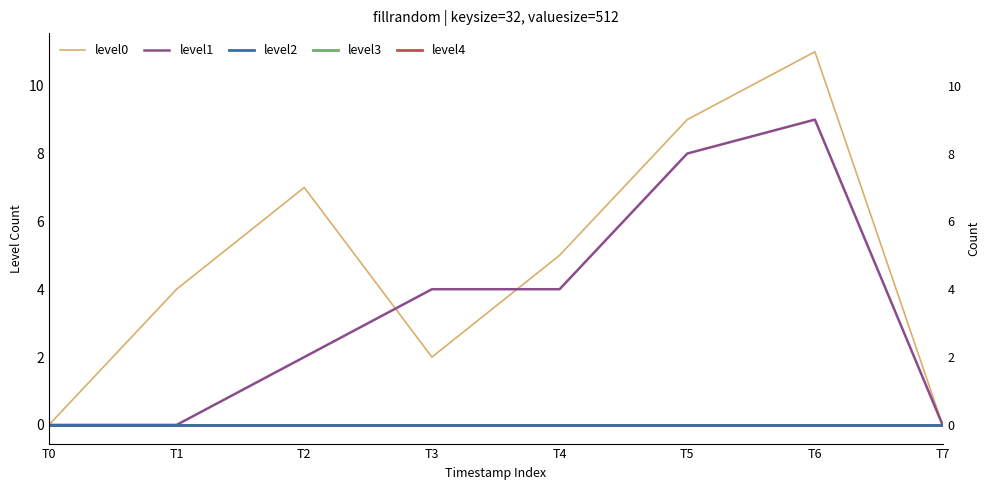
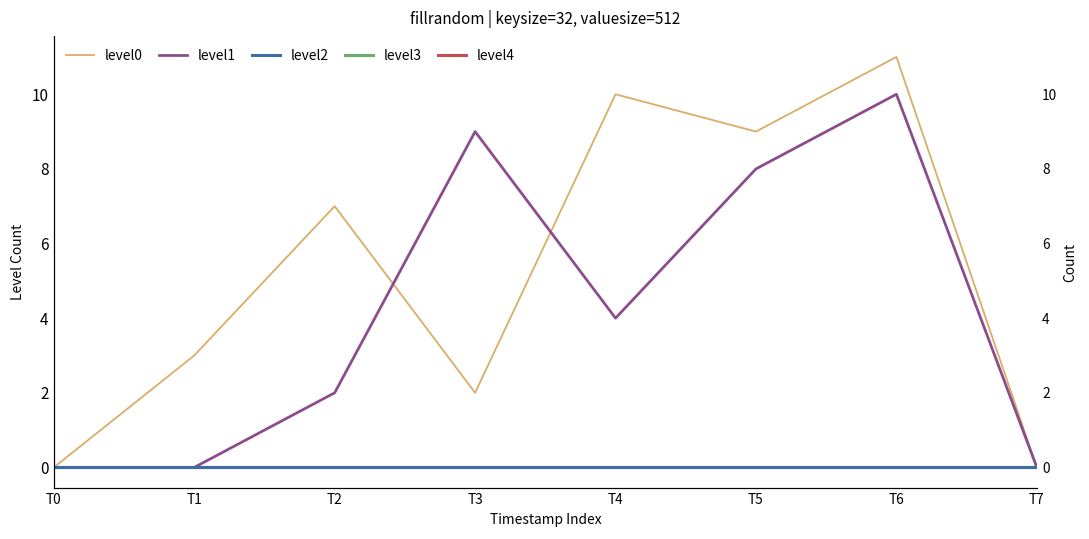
  {
    "level0": {
-     "T1": 4,
+     "T1": 3,
      "T2": 7,
      "T3": 2,
-     "T4": 5,
+     "T4": 10,
      "T5": 9,
      "T6": 11
    },
    "level1": {
      "T2": 2,
-     "T3": 4,
+     "T3": 9,
      "T4": 4,
      "T5": 8,
-     "T6": 9
+     "T6": 10
    },
    "level4": {
      "T2": 0,
      "T3": 0,
      "T4": 0,
      "T5": 0,
      "T6": 0
    }
  }
